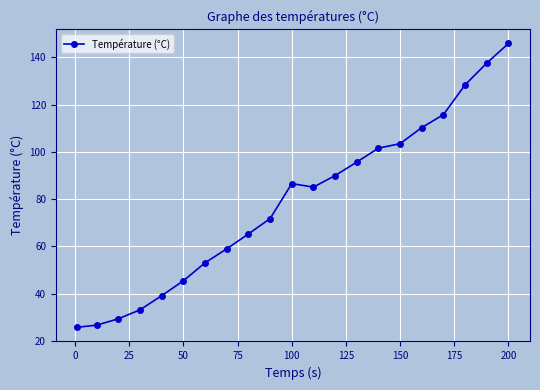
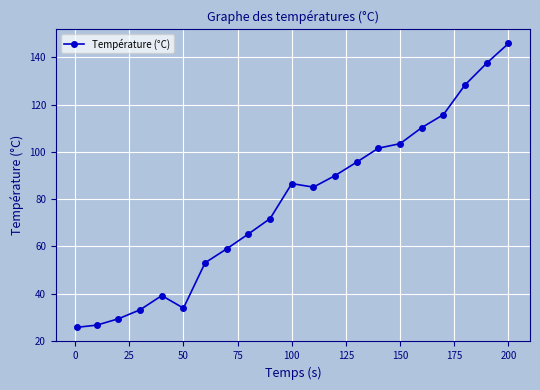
  {
-   "50": 46,
+   "50": 34,
    "100": 87,
    "150": 104,
    "200": 146
  }
